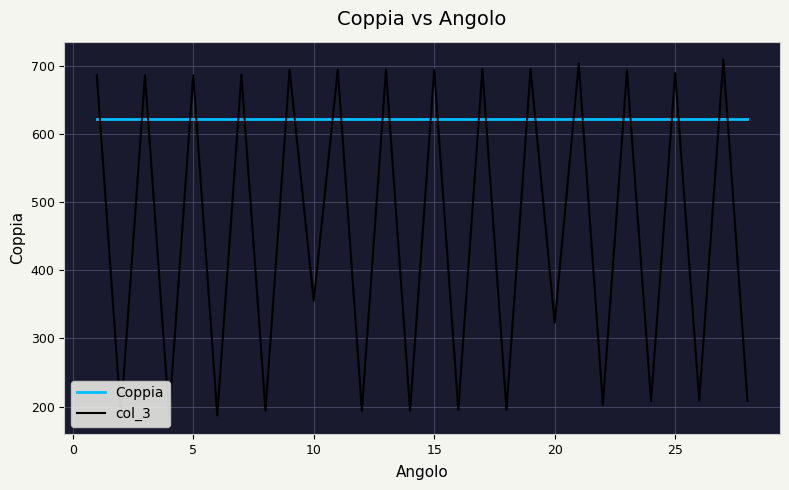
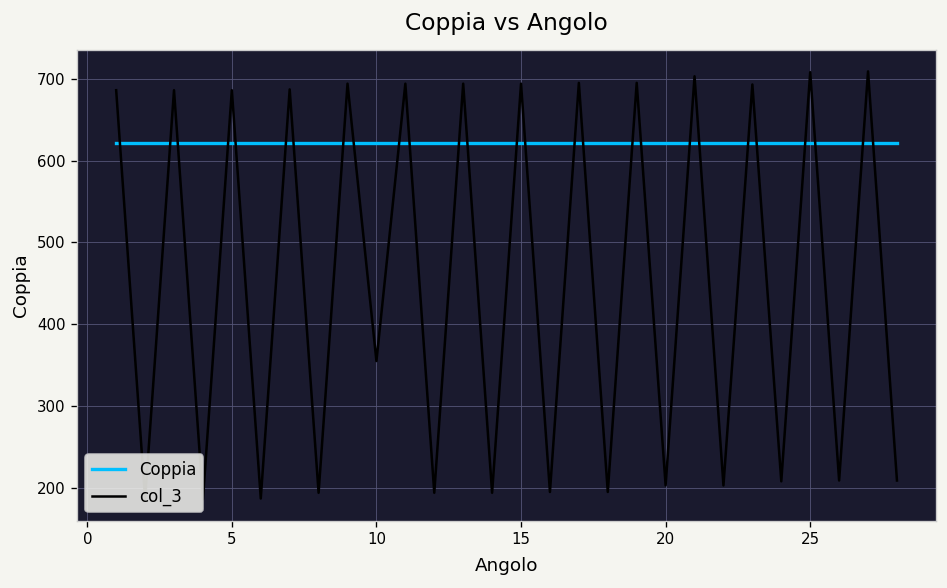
  {
    "Coppia": {
      "5": 620,
      "10": 620,
      "15": 620,
      "20": 620,
      "25": 620
    },
    "col_3": {
      "5": 690,
      "10": 360,
      "15": 690,
-     "20": 320,
-     "25": 690
+     "20": 200,
+     "25": 710
    }
  }
